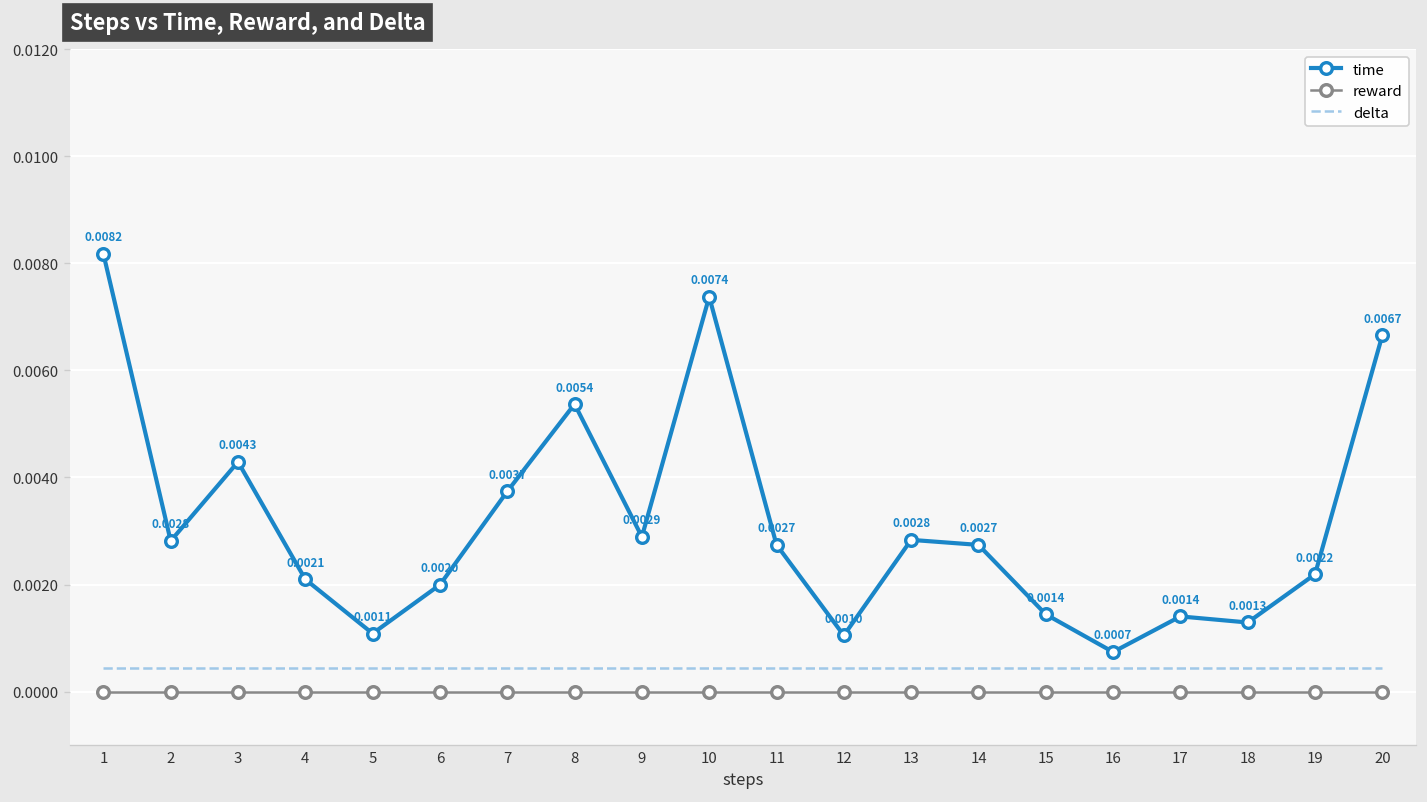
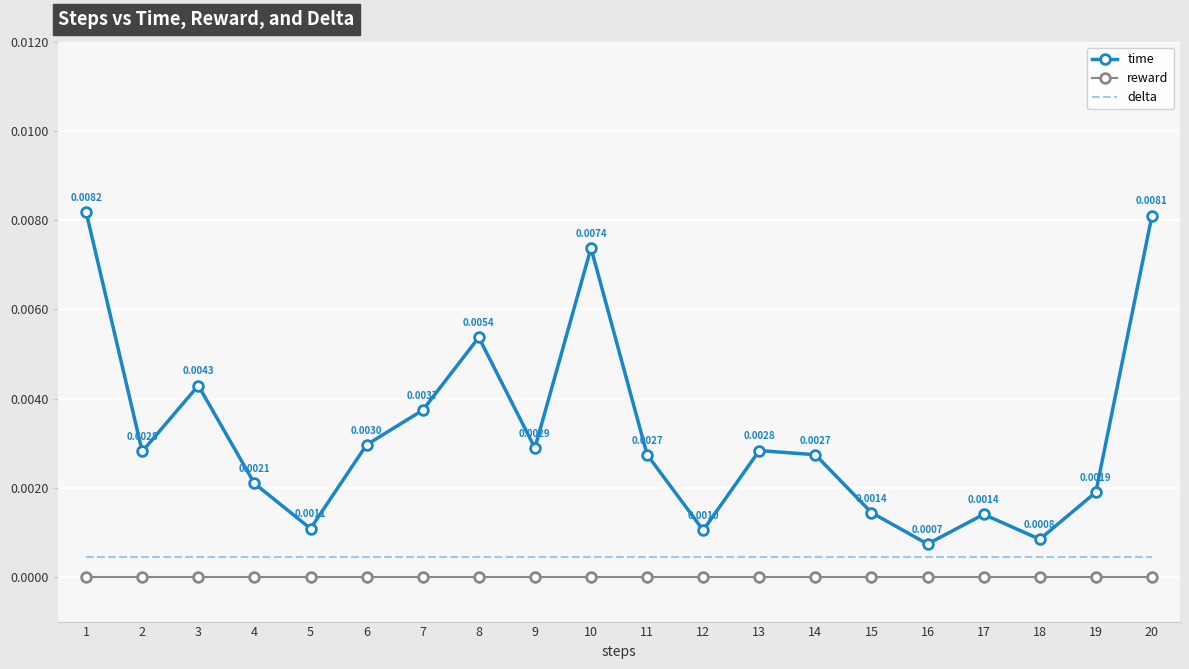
  {
    "time": {
      "1": 0.0082,
      "2": 0.0028,
      "3": 0.0043,
      "4": 0.0021,
      "5": 0.0011,
-     "6": 0.0020,
+     "6": 0.0030,
      "7": 0.0037,
      "8": 0.0054,
      "9": 0.0029,
      "10": 0.0074,
      "11": 0.0027,
      "12": 0.0010,
      "13": 0.0028,
      "14": 0.0027,
      "15": 0.0014,
      "16": 0.0007,
      "17": 0.0014,
-     "18": 0.0013,
-     "19": 0.0022,
-     "20": 0.0067
+     "18": 0.0008,
+     "19": 0.0019,
+     "20": 0.0081
    },
    "reward": {
      "1": 0.0000,
      "2": 0.0000,
      "3": 0.0000,
      "4": 0.0000,
      "5": 0.0000,
      "6": 0.0000,
      "7": 0.0000,
      "8": 0.0000,
      "9": 0.0000,
      "10": 0.0000,
      "11": 0.0000,
      "12": 0.0000,
      "13": 0.0000,
      "14": 0.0000,
      "15": 0.0000,
      "16": 0.0000,
      "17": 0.0000,
      "18": 0.0000,
      "19": 0.0000,
      "20": 0.0000
    },
    "delta": {
      "1": 0.0004,
      "2": 0.0004,
      "3": 0.0004,
      "4": 0.0004,
      "5": 0.0004,
      "6": 0.0004,
      "7": 0.0004,
      "8": 0.0004,
      "9": 0.0004,
      "10": 0.0004,
      "11": 0.0004,
      "12": 0.0004,
      "13": 0.0004,
      "14": 0.0004,
      "15": 0.0004,
      "16": 0.0004,
      "17": 0.0004,
      "18": 0.0004,
      "19": 0.0004,
      "20": 0.0004
    }
  }
